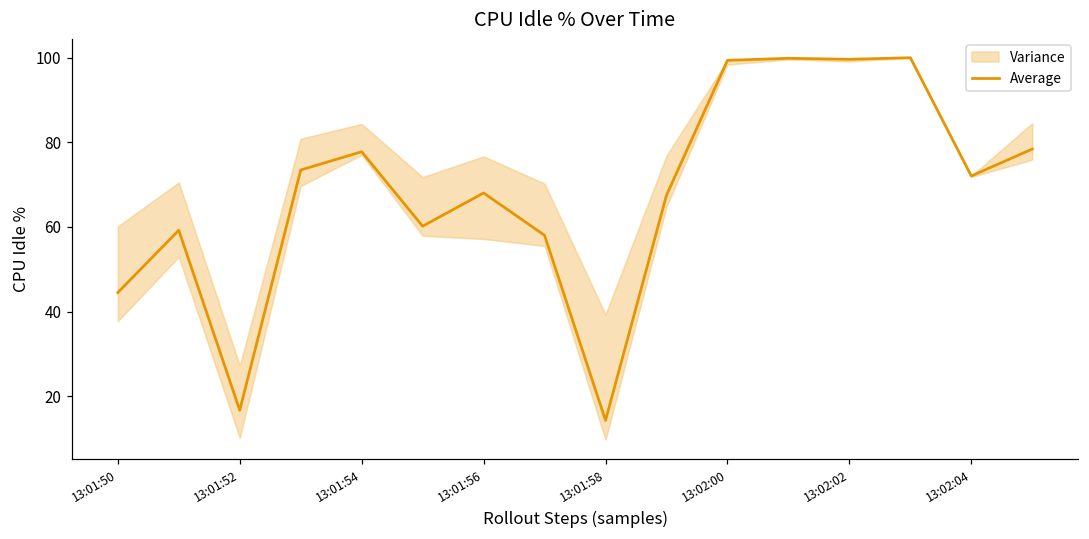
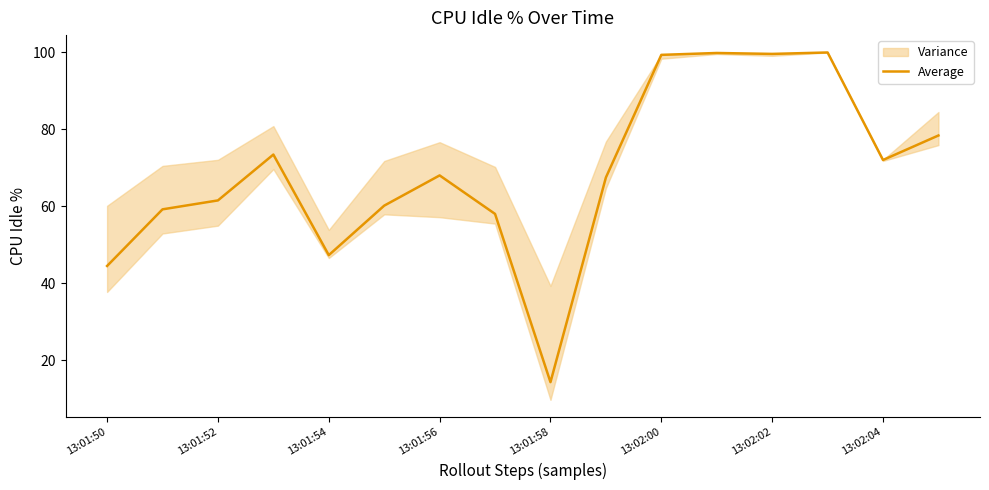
  {
    "Average": {
      "13:01:50": 45,
-     "13:01:52": 17,
-     "13:01:54": 78,
+     "13:01:52": 62,
+     "13:01:54": 47,
      "13:01:56": 68,
      "13:01:58": 14
    }
  }
